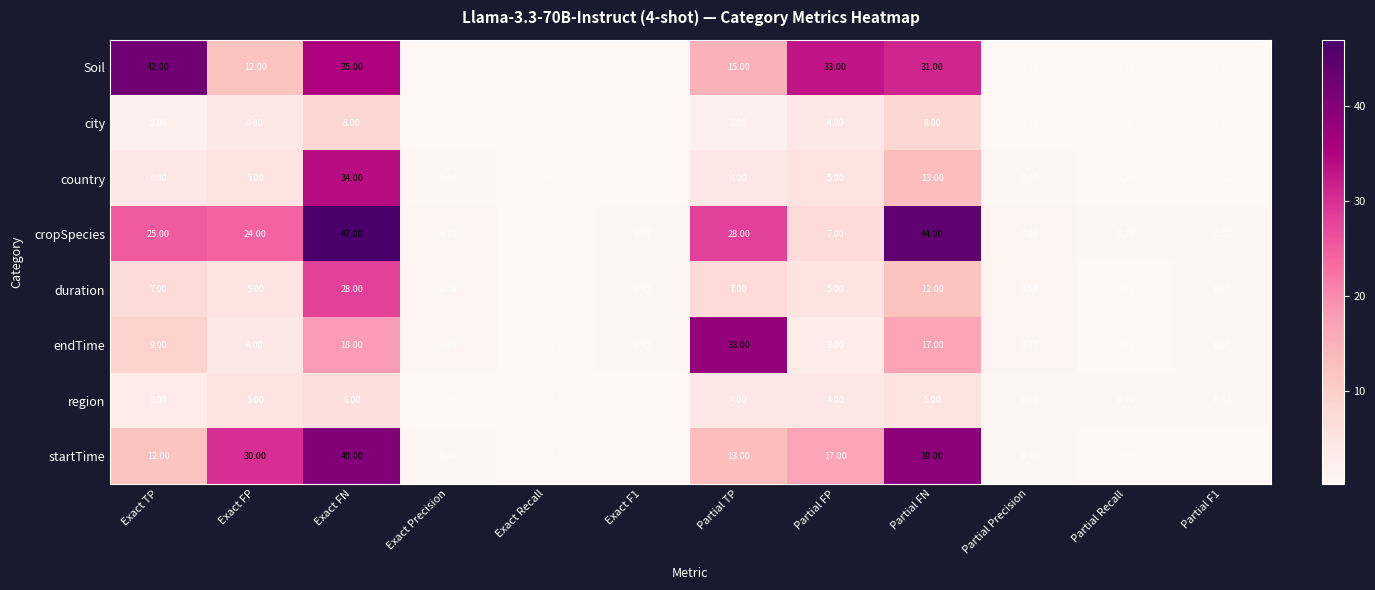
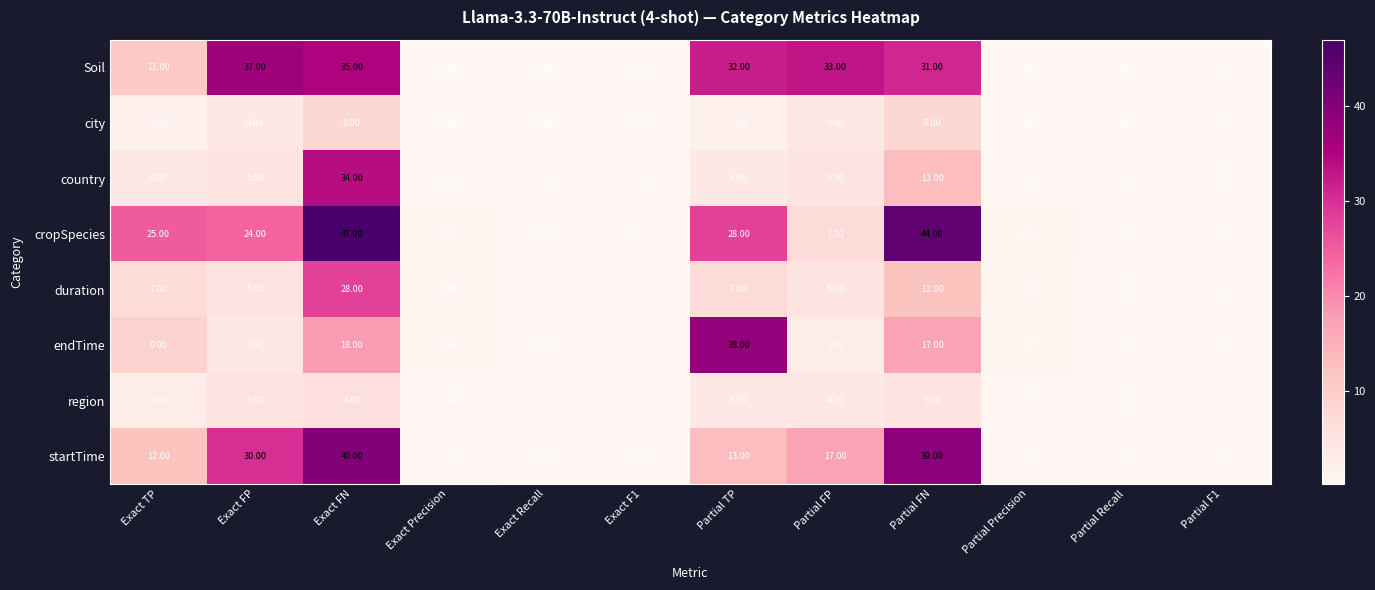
  {
    "Soil": {
-     "Exact TP": 42.00,
-     "Exact FP": 12.00,
+     "Exact TP": 11.00,
+     "Exact FP": 37.00,
      "Exact FN": 35.00,
-     "Partial TP": 15.00,
+     "Partial TP": 32.00,
      "Partial FP": 33.00,
      "Partial FN": 31.00
    },
    "country": {
      "Exact FN": 34.00,
      "Partial FN": 13.00
    },
    "cropSpecies": {
      "Exact TP": 25.00,
      "Exact FP": 24.00,
      "Exact FN": 47.00,
      "Partial TP": 28.00,
      "Partial FN": 44.00
    },
    "duration": {
      "Exact FN": 28.00,
      "Partial FN": 12.00
    },
    "endTime": {
      "Exact TP": 9.00,
      "Exact FN": 18.00,
      "Partial TP": 38.00,
      "Partial FN": 17.00
    },
    "startTime": {
      "Exact TP": 12.00,
      "Exact FP": 30.00,
      "Exact FN": 40.00,
      "Partial TP": 13.00,
      "Partial FP": 17.00,
      "Partial FN": 39.00
    }
  }
